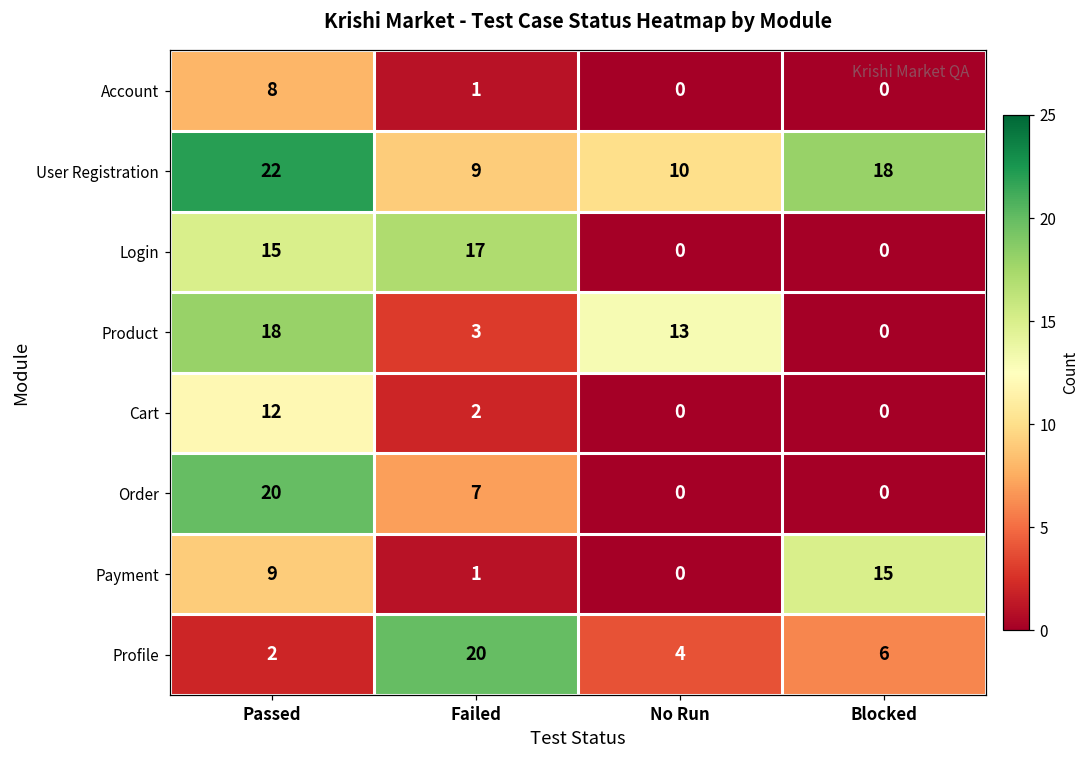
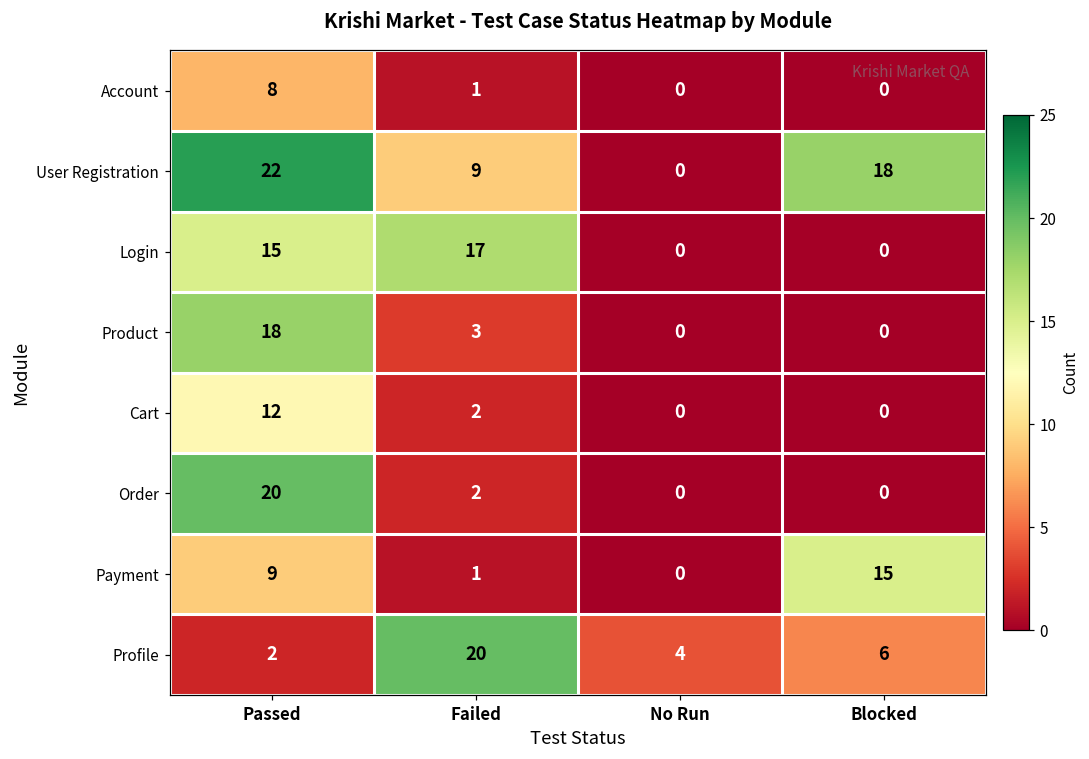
  {
    "Account": {
      "Passed": 8,
      "Failed": 1,
      "No Run": 0
    },
    "User Registration": {
      "Passed": 22,
      "Failed": 9,
-     "No Run": 10,
+     "No Run": 0,
      "Blocked": 18
    },
    "Login": {
      "Passed": 15,
      "Failed": 17,
      "No Run": 0,
      "Blocked": 0
    },
    "Product": {
      "Passed": 18,
      "Failed": 3,
-     "No Run": 13,
+     "No Run": 0,
      "Blocked": 0
    },
    "Cart": {
      "Passed": 12,
      "Failed": 2,
      "No Run": 0,
      "Blocked": 0
    },
    "Order": {
      "Passed": 20,
-     "Failed": 7,
+     "Failed": 2,
      "No Run": 0,
      "Blocked": 0
    },
    "Payment": {
      "Passed": 9,
      "Failed": 1,
      "No Run": 0,
      "Blocked": 15
    },
    "Profile": {
      "Passed": 2,
      "Failed": 20,
      "No Run": 4,
      "Blocked": 6
    }
  }
